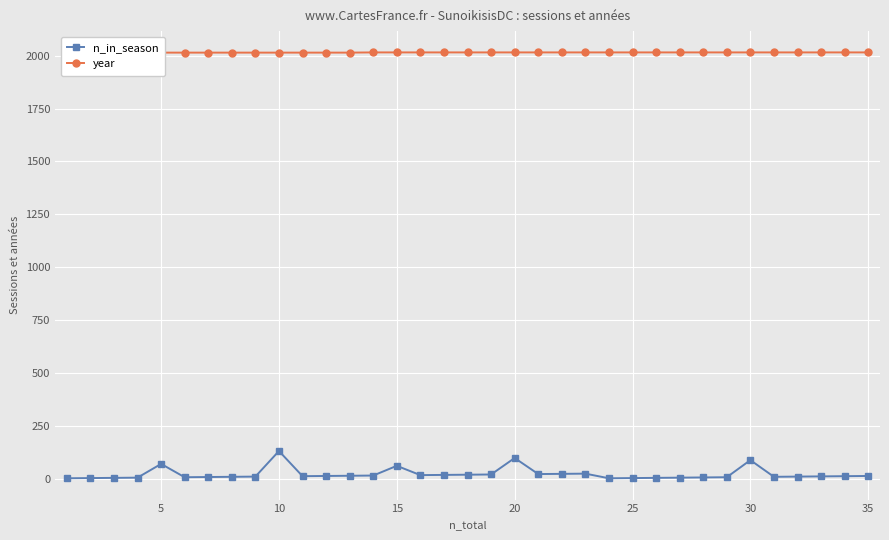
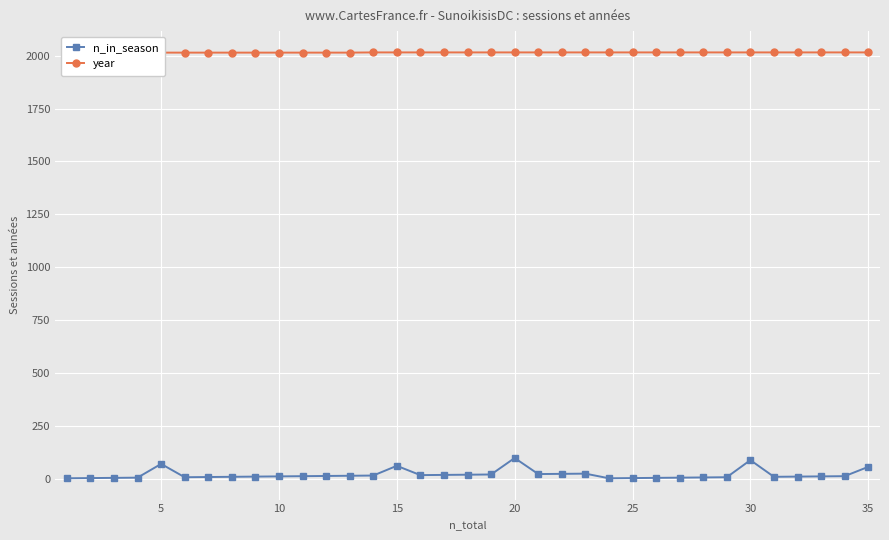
  {
    "n_in_season": {
      "5": 70,
-     "10": 130,
+     "10": 10,
      "15": 60,
      "20": 100,
      "25": 0,
      "30": 90,
-     "35": 10
+     "35": 60
    },
    "year": {
      "10": 2020,
      "15": 2020,
      "20": 2020,
      "25": 2020,
      "30": 2020,
      "35": 2020
    }
  }
